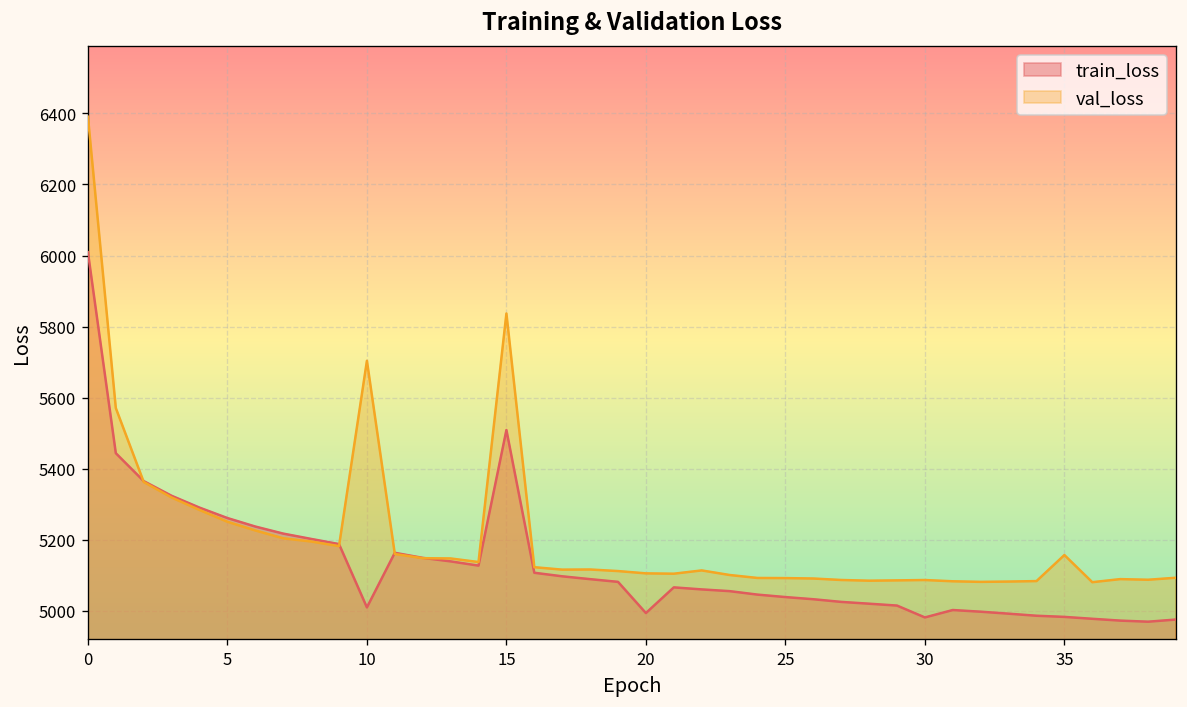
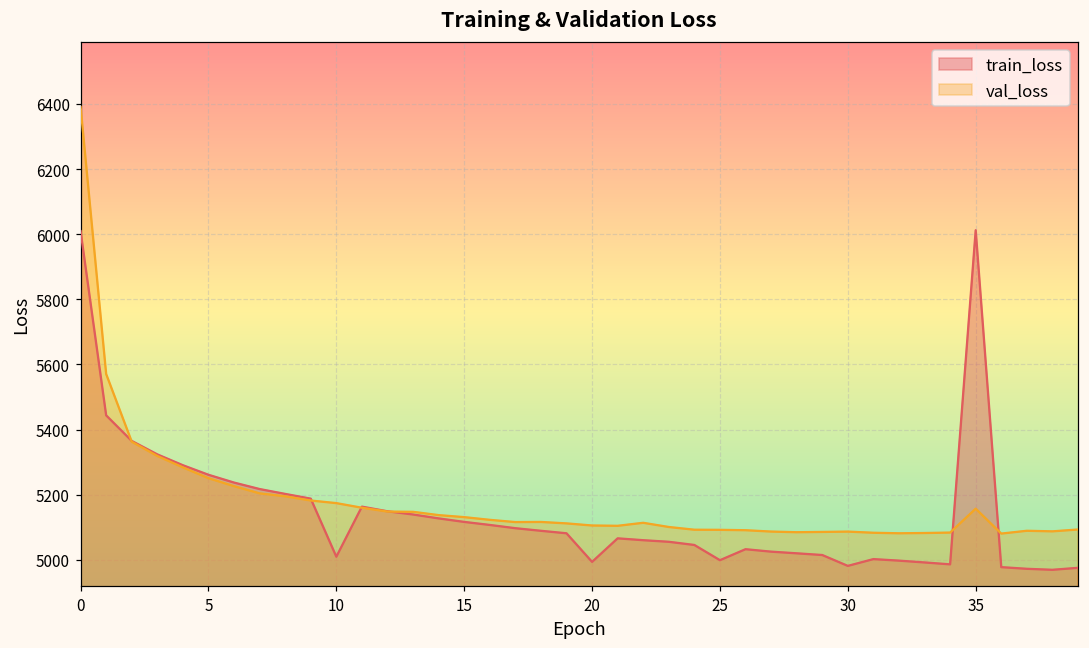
  {
    "train_loss": {
      "0": 6010,
      "5": 5260,
      "10": 5010,
-     "15": 5510,
+     "15": 5120,
      "20": 4990,
-     "25": 5040,
+     "25": 5000,
      "30": 4980,
-     "35": 4980
+     "35": 6010
    },
    "val_loss": {
      "0": 6390,
      "5": 5250,
-     "10": 5700,
-     "15": 5840,
+     "10": 5170,
+     "15": 5130,
      "20": 5110,
      "25": 5090,
      "30": 5090,
      "35": 5160
    }
  }
